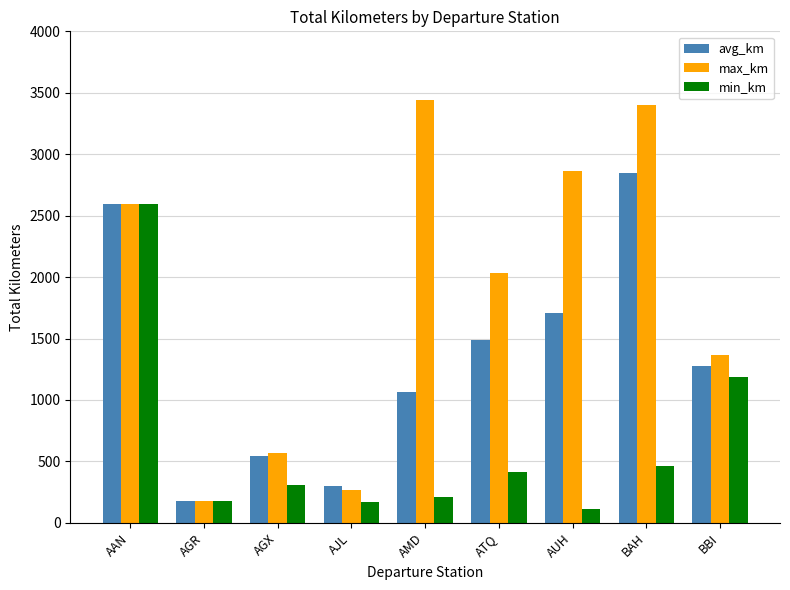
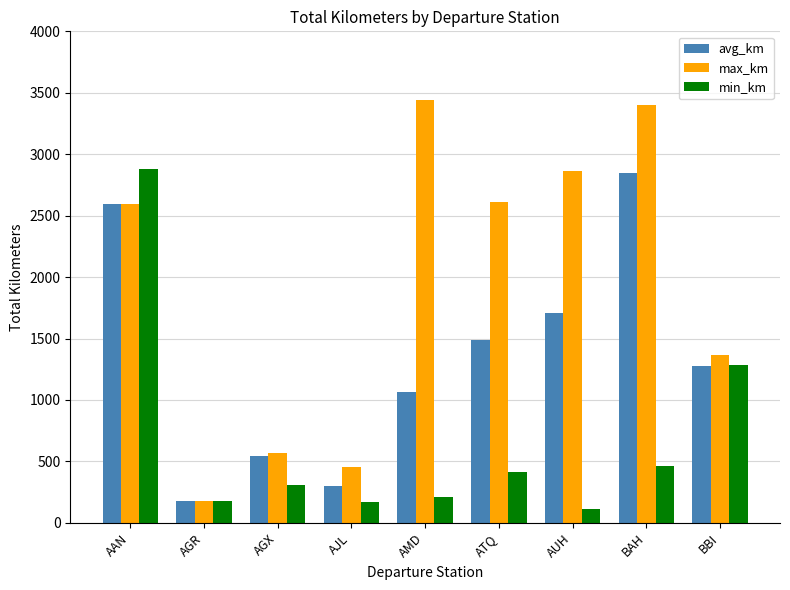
  {
    "avg_km": {
      "AAN": 2600,
      "AGR": 180,
      "AGX": 550,
      "AJL": 300,
      "AMD": 1070,
      "ATQ": 1490,
      "AUH": 1710,
      "BAH": 2850,
      "BBI": 1280
    },
    "max_km": {
      "AAN": 2600,
      "AGR": 180,
      "AGX": 570,
-     "AJL": 270,
+     "AJL": 450,
      "AMD": 3440,
-     "ATQ": 2030,
+     "ATQ": 2610,
      "AUH": 2860,
      "BAH": 3400,
      "BBI": 1360
    },
    "min_km": {
-     "AAN": 2600,
+     "AAN": 2880,
      "AGR": 180,
      "AGX": 310,
      "AJL": 170,
      "AMD": 210,
      "ATQ": 410,
      "AUH": 120,
      "BAH": 460,
-     "BBI": 1190
+     "BBI": 1280
    }
  }
